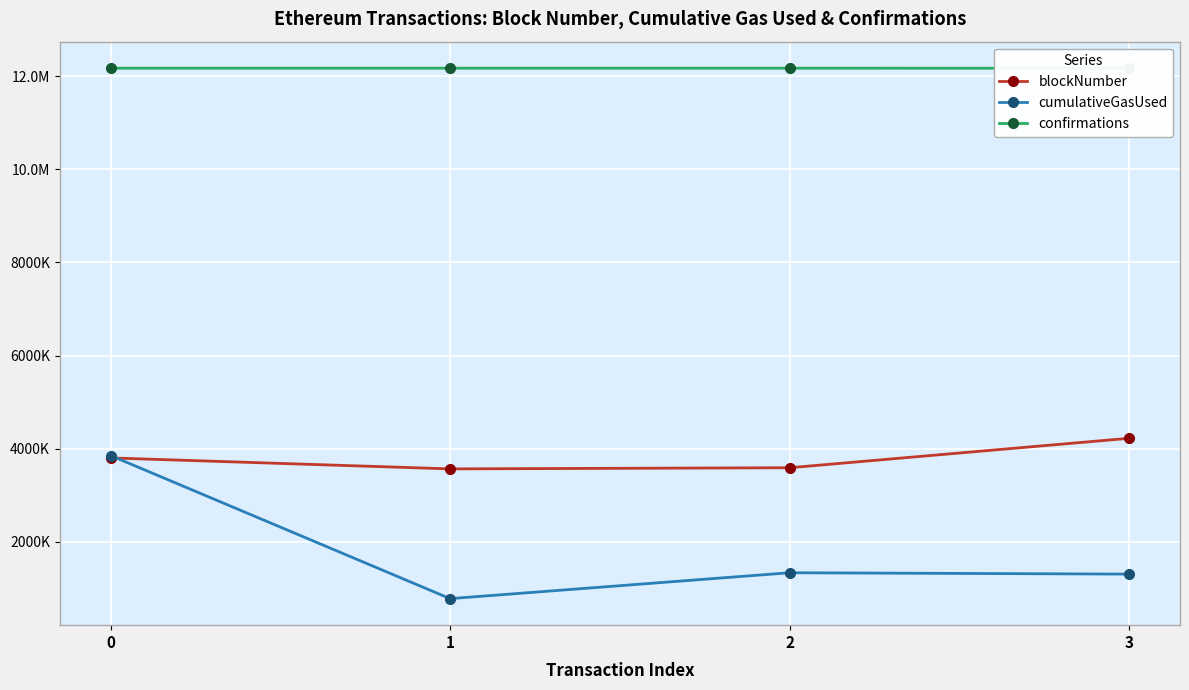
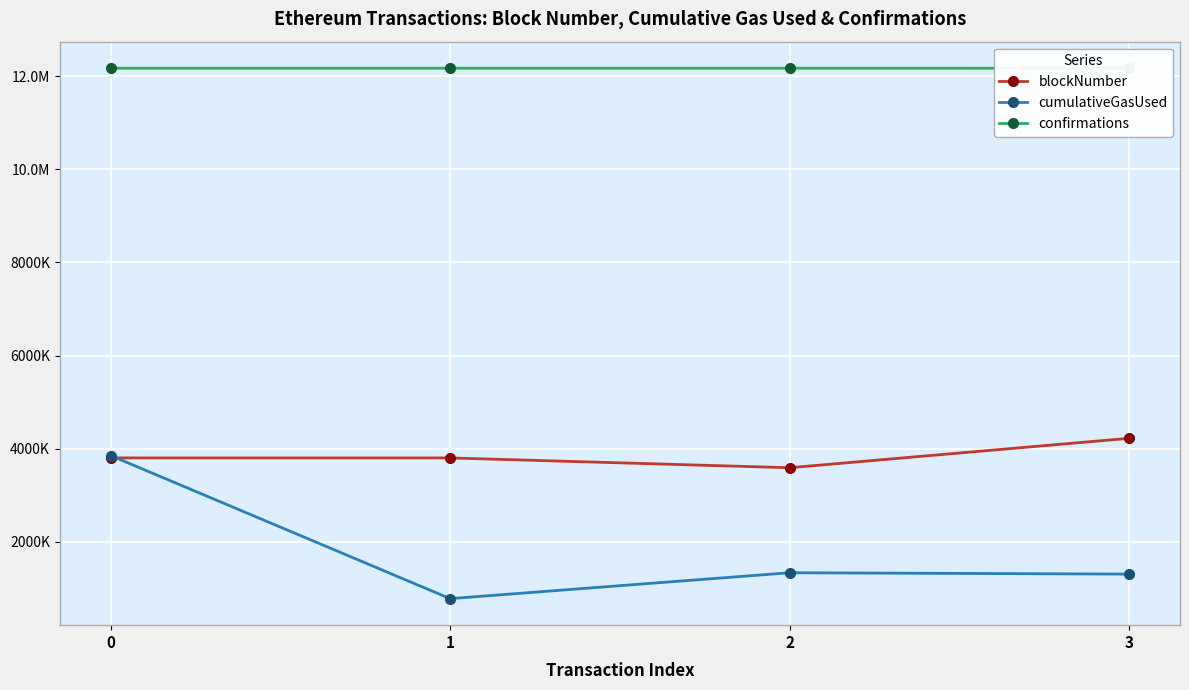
  {
    "blockNumber": {
-     "1": 3600000,
+     "1": 3800000,
      "2": 3600000,
      "3": 4200000
    },
    "cumulativeGasUsed": {
      "1": 800000,
      "2": 1300000,
      "3": 1300000
    },
    "confirmations": {
      "0": 12200000,
      "1": 12200000,
      "2": 12200000
    }
  }
